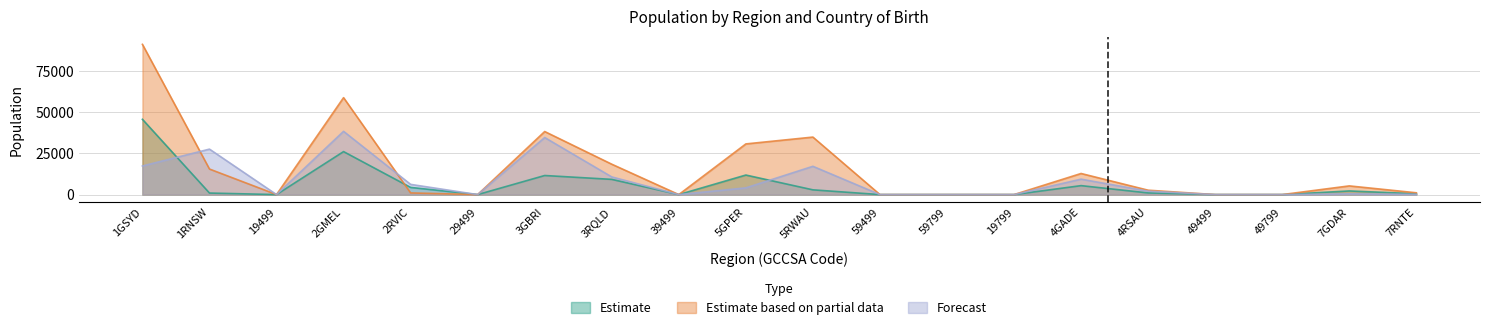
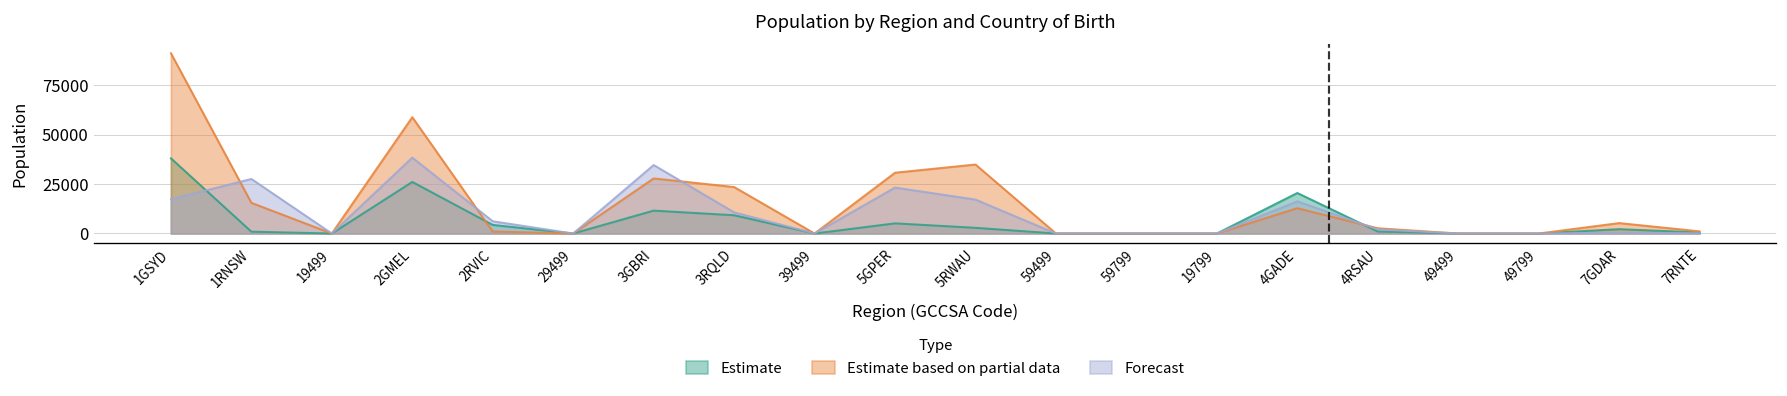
  {
    "Estimate": {
-     "1GSYD": 46000,
+     "1GSYD": 38000,
      "1RNSW": 1000,
      "2GMEL": 26000,
      "2RVIC": 4000,
      "3GBRI": 12000,
-     "5GPER": 12000,
+     "5GPER": 5000,
      "5RWAU": 3000,
-     "4GADE": 5000,
+     "4GADE": 21000,
      "7GDAR": 2000
    },
    "Estimate based on partial data": {
      "1GSYD": 91000,
      "1RNSW": 16000,
      "2GMEL": 59000,
      "2RVIC": 1000,
-     "3GBRI": 38000,
-     "3RQLD": 18000,
+     "3GBRI": 28000,
+     "3RQLD": 24000,
      "5GPER": 31000,
      "5RWAU": 35000,
      "4GADE": 13000,
      "7GDAR": 5000
    },
    "Forecast": {
      "1GSYD": 17000,
      "1RNSW": 28000,
      "2GMEL": 38000,
      "2RVIC": 6000,
      "3GBRI": 35000,
-     "5GPER": 4000,
+     "5GPER": 23000,
      "5RWAU": 17000,
-     "4GADE": 9000,
+     "4GADE": 16000,
      "7GDAR": 0
    }
  }
